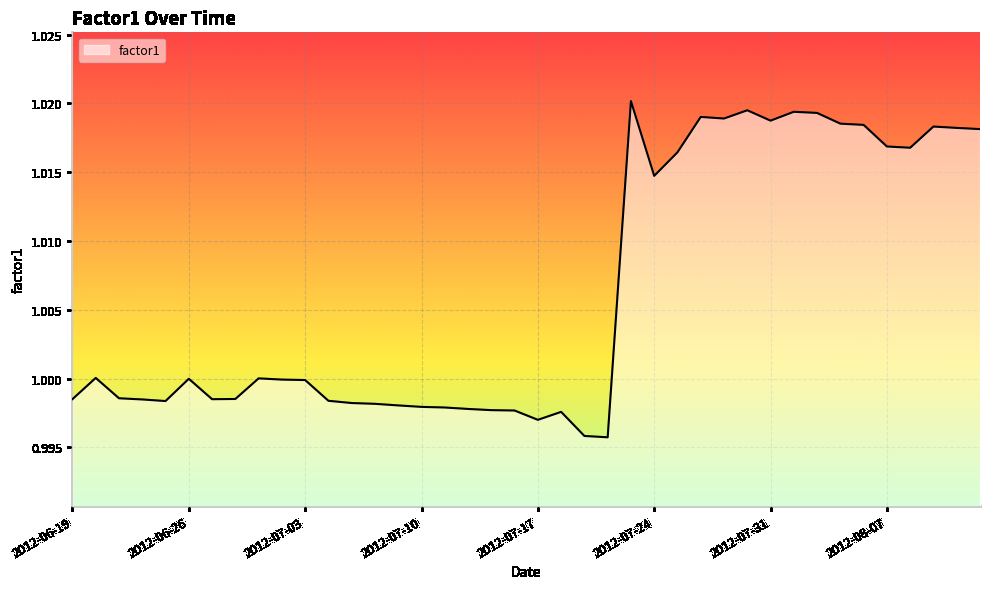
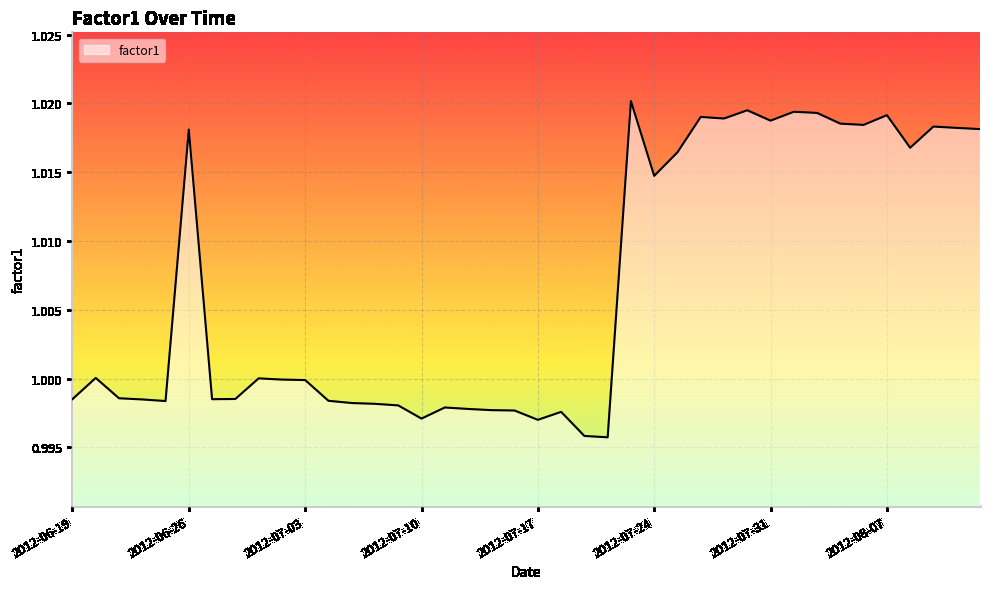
  {
    "2012-06-19": 0.9985,
-   "2012-06-26": 1.0000,
+   "2012-06-26": 1.0181,
    "2012-07-03": 0.9999,
-   "2012-07-10": 0.9979,
+   "2012-07-10": 0.9971,
    "2012-07-17": 0.9970,
    "2012-07-24": 1.0147,
    "2012-07-31": 1.0187,
-   "2012-08-07": 1.0169
+   "2012-08-07": 1.0191
  }
